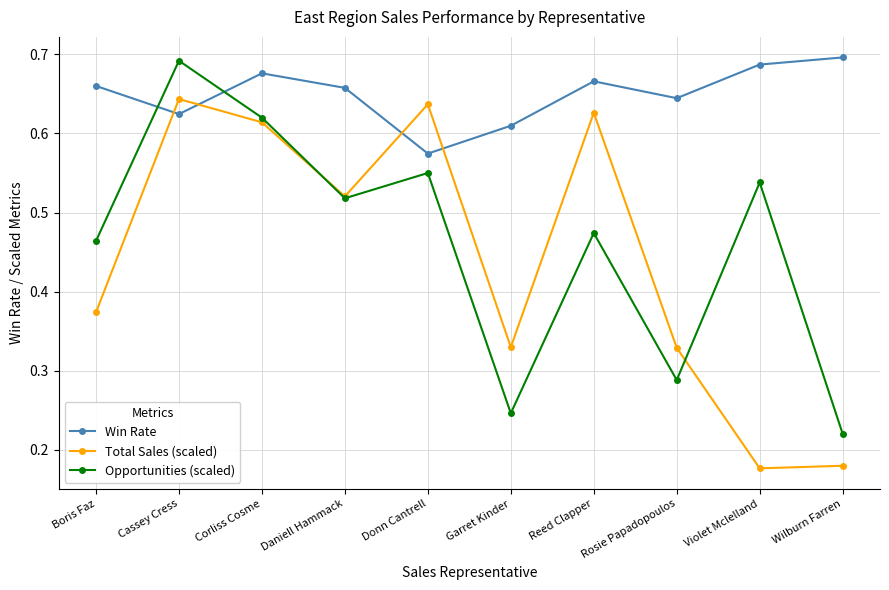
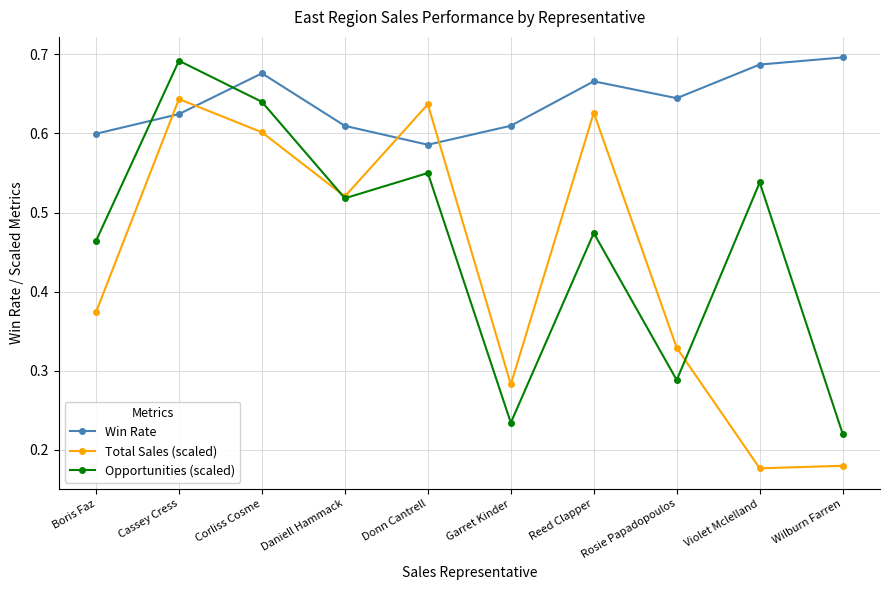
  {
    "Win Rate": {
-     "Boris Faz": 0.66,
+     "Boris Faz": 0.60,
      "Cassey Cress": 0.62,
      "Corliss Cosme": 0.68,
-     "Daniell Hammack": 0.66,
-     "Donn Cantrell": 0.57,
+     "Daniell Hammack": 0.61,
+     "Donn Cantrell": 0.59,
      "Garret Kinder": 0.61,
      "Reed Clapper": 0.67,
      "Rosie Papadopoulos": 0.64,
      "Violet Mclelland": 0.69,
      "Wilburn Farren": 0.70
    },
    "Total Sales (scaled)": {
      "Boris Faz": 0.37,
      "Cassey Cress": 0.64,
-     "Corliss Cosme": 0.61,
+     "Corliss Cosme": 0.60,
      "Donn Cantrell": 0.64,
-     "Garret Kinder": 0.33,
+     "Garret Kinder": 0.28,
      "Reed Clapper": 0.63,
      "Rosie Papadopoulos": 0.33,
      "Violet Mclelland": 0.18,
      "Wilburn Farren": 0.18
    },
    "Opportunities (scaled)": {
      "Boris Faz": 0.46,
      "Cassey Cress": 0.69,
-     "Corliss Cosme": 0.62,
+     "Corliss Cosme": 0.64,
      "Donn Cantrell": 0.55,
-     "Garret Kinder": 0.25,
+     "Garret Kinder": 0.23,
      "Reed Clapper": 0.47,
      "Rosie Papadopoulos": 0.29,
      "Violet Mclelland": 0.54,
      "Wilburn Farren": 0.22
    }
  }
